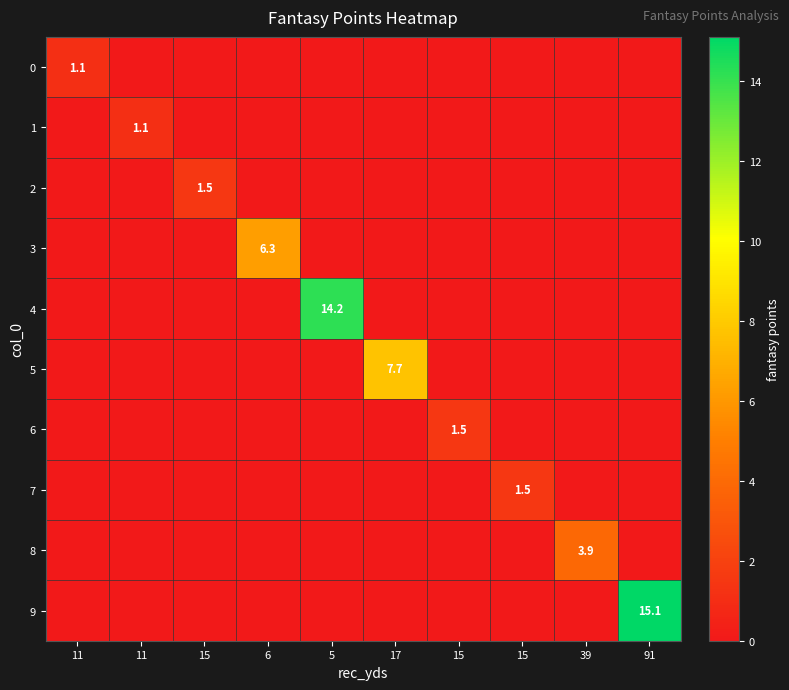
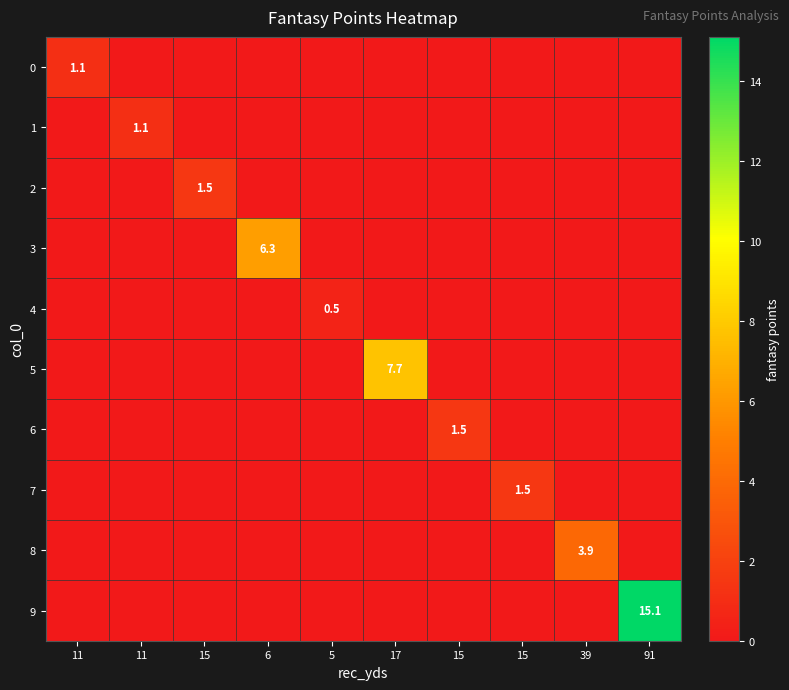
  {
    "3": {
      "6": 6.3
    },
    "4": {
-     "5": 14.2
+     "5": 0.5
    },
    "5": {
      "17": 7.7
    },
    "8": {
      "39": 3.9
    },
    "9": {
      "91": 15.1
    }
  }
